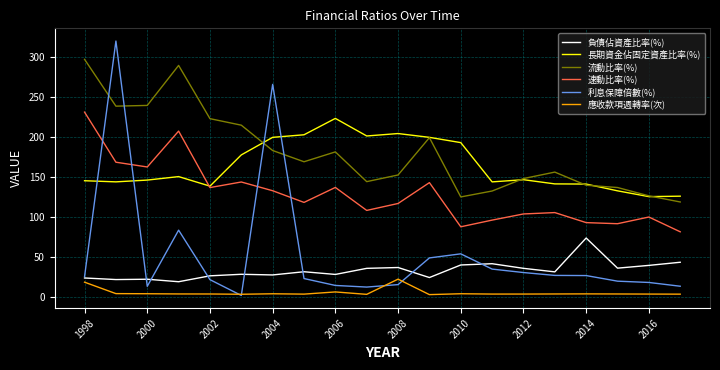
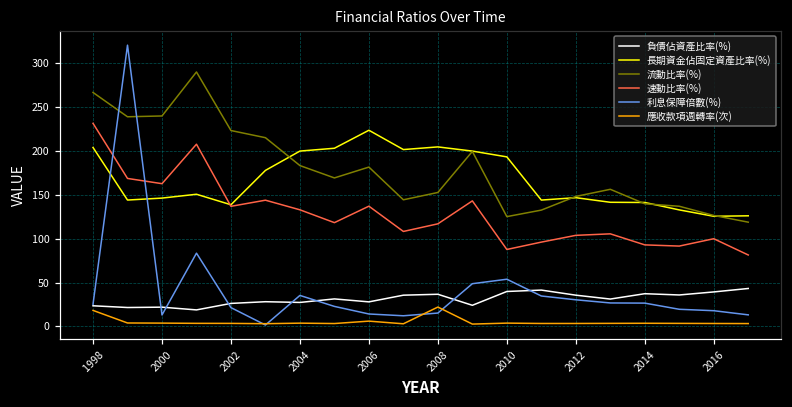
  {
    "負債佔資產比率(%)": {
      "2000": 20,
      "2002": 30,
      "2004": 30,
      "2006": 30,
      "2008": 40,
      "2010": 40,
      "2012": 40,
-     "2014": 70,
+     "2014": 40,
      "2016": 40
    },
    "長期資金佔固定資產比率(%)": {
-     "1998": 150,
+     "1998": 200,
      "2000": 150,
      "2004": 200,
      "2006": 220,
      "2008": 200,
      "2010": 190
    },
    "流動比率(%)": {
-     "1998": 300,
+     "1998": 270,
      "2000": 240,
      "2002": 220,
      "2004": 180,
      "2006": 180,
      "2008": 150,
      "2010": 130
    },
    "速動比率(%)": {
      "1998": 230,
      "2000": 160,
      "2004": 130,
      "2006": 140,
      "2008": 120,
      "2010": 90,
      "2012": 100,
      "2014": 90,
      "2016": 100
    },
    "利息保障倍數(%)": {
      "2000": 10,
      "2002": 20,
-     "2004": 270,
+     "2004": 40,
      "2006": 10,
      "2008": 20,
      "2010": 50,
      "2012": 30,
      "2014": 30,
      "2016": 20
    },
    "應收款項週轉率(次)": {
      "1998": 20,
      "2000": 0,
      "2002": 0,
      "2004": 0,
      "2006": 10,
      "2008": 20,
      "2010": 0,
      "2012": 0,
      "2014": 0,
      "2016": 0
    }
  }
